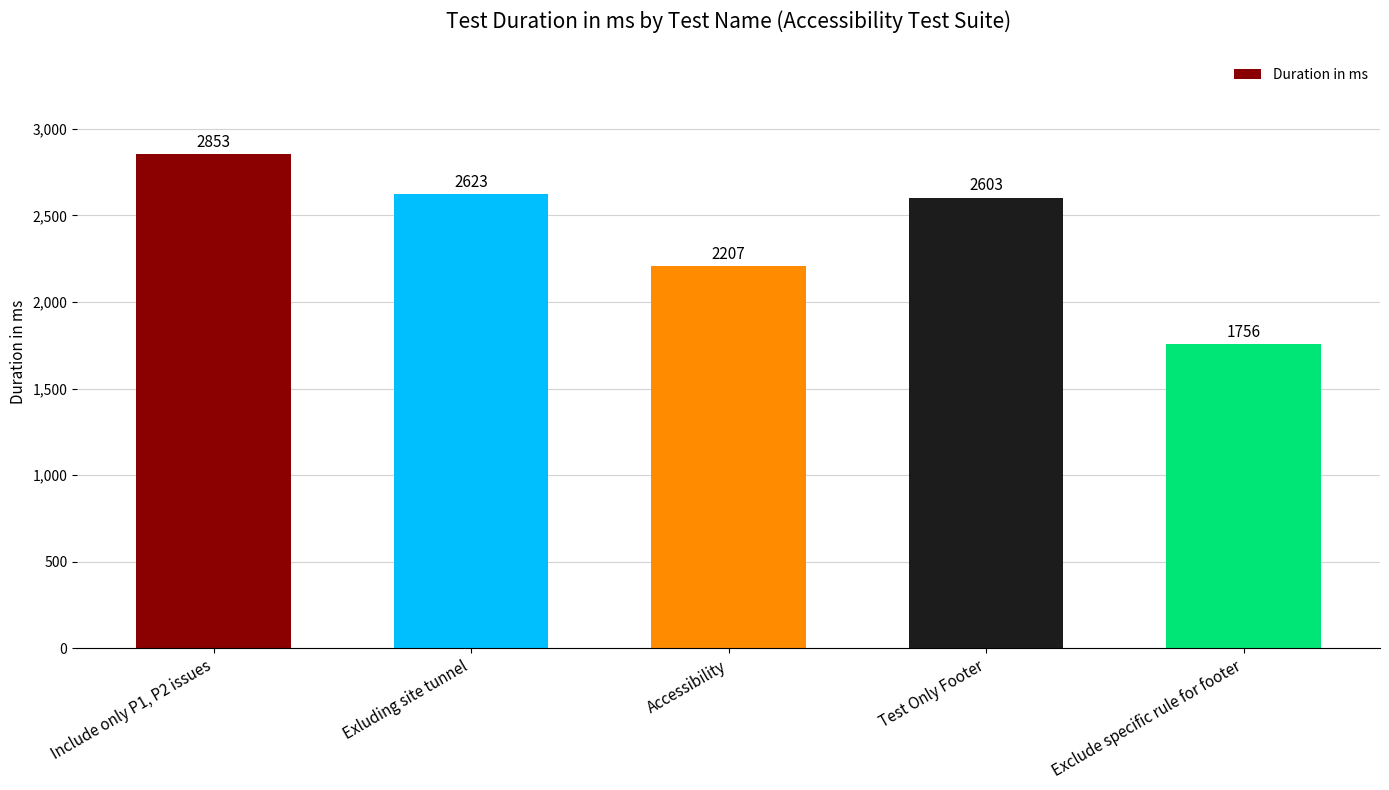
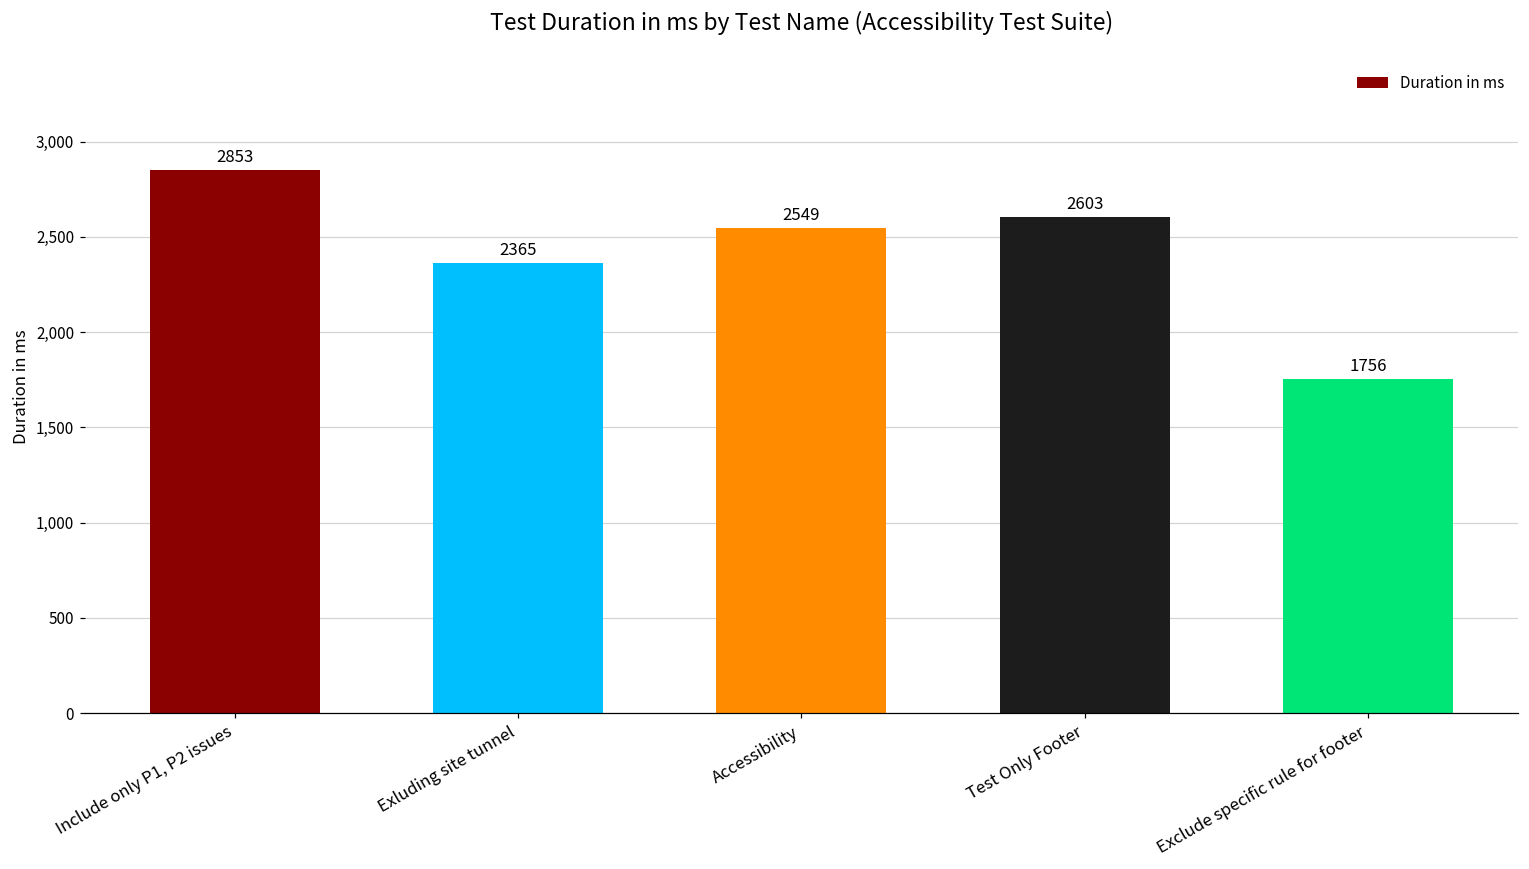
  {
    "Include only P1, P2 issues": 2853,
-   "Exluding site tunnel": 2623,
-   "Accessibility": 2207,
+   "Exluding site tunnel": 2365,
+   "Accessibility": 2549,
    "Test Only Footer": 2603,
    "Exclude specific rule for footer": 1756
  }
